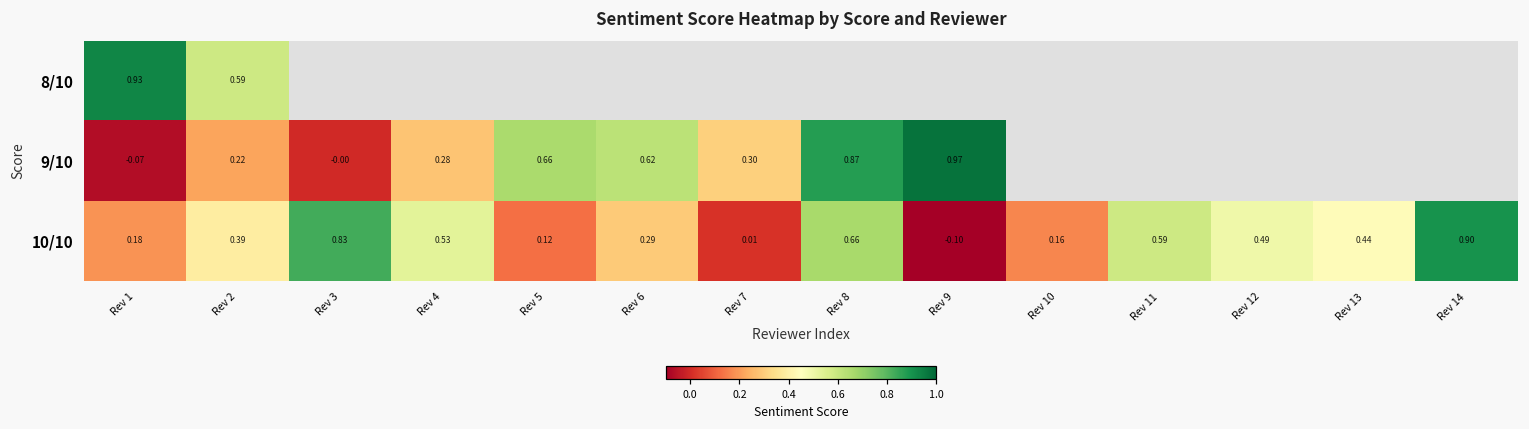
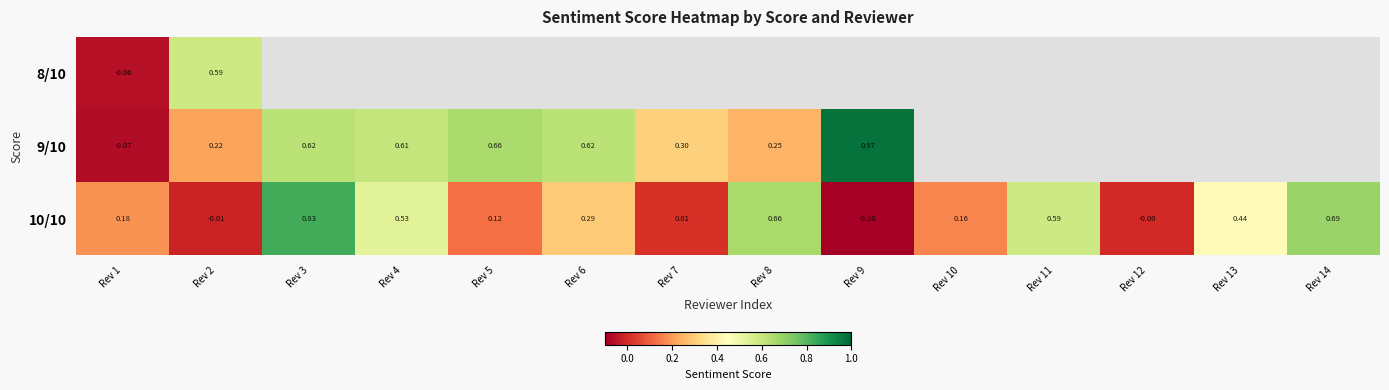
  {
    "8/10": {
-     "Rev 1": 0.93,
+     "Rev 1": -0.06,
      "Rev 2": 0.59
    },
    "9/10": {
      "Rev 1": -0.07,
      "Rev 2": 0.22,
-     "Rev 3": -0.00,
-     "Rev 4": 0.28,
+     "Rev 3": 0.62,
+     "Rev 4": 0.61,
      "Rev 5": 0.66,
      "Rev 6": 0.62,
      "Rev 7": 0.30,
-     "Rev 8": 0.87,
+     "Rev 8": 0.25,
      "Rev 9": 0.97
    },
    "10/10": {
      "Rev 1": 0.18,
-     "Rev 2": 0.39,
+     "Rev 2": -0.01,
      "Rev 3": 0.83,
      "Rev 4": 0.53,
      "Rev 5": 0.12,
      "Rev 6": 0.29,
      "Rev 7": 0.01,
      "Rev 8": 0.66,
      "Rev 9": -0.10,
      "Rev 10": 0.16,
      "Rev 11": 0.59,
-     "Rev 12": 0.49,
+     "Rev 12": -0.00,
      "Rev 13": 0.44,
-     "Rev 14": 0.90
+     "Rev 14": 0.69
    }
  }
